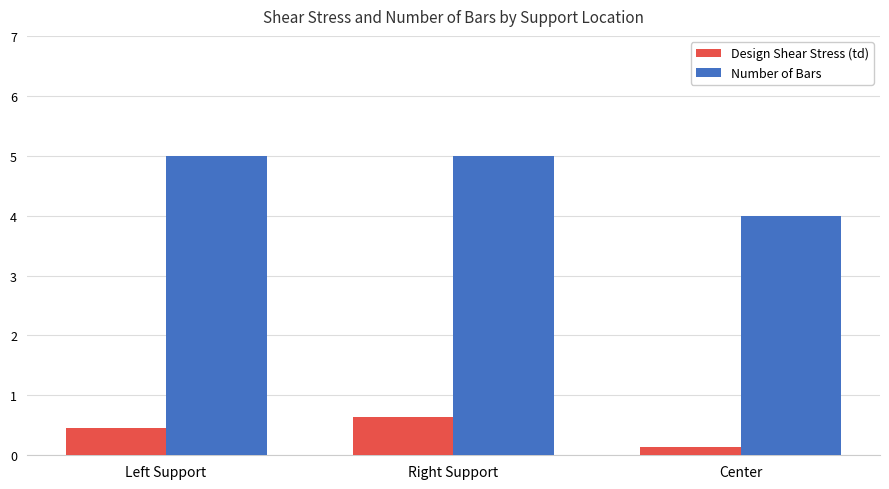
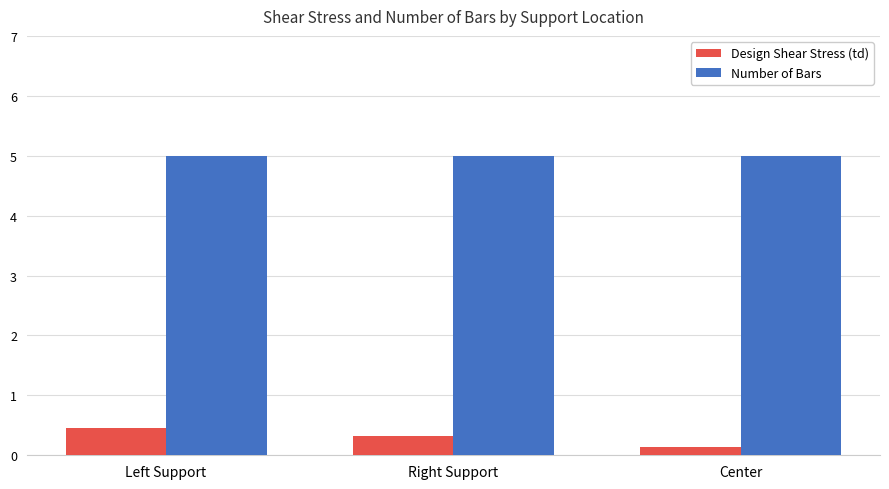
  {
    "Design Shear Stress (td)": {
      "Left Support": 0.5,
-     "Right Support": 0.6,
+     "Right Support": 0.3,
      "Center": 0.1
    },
    "Number of Bars": {
      "Left Support": 5,
      "Right Support": 5,
-     "Center": 4
+     "Center": 5
    }
  }
